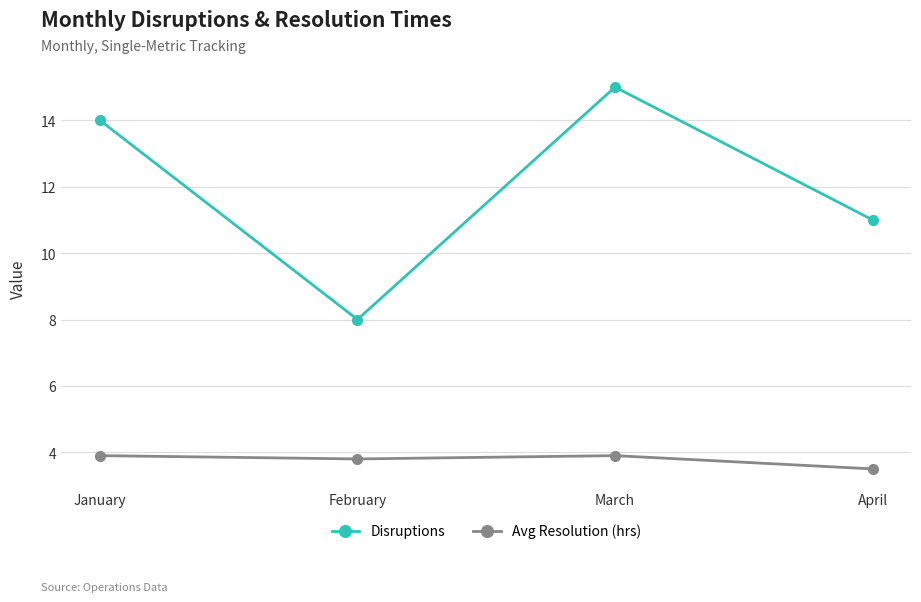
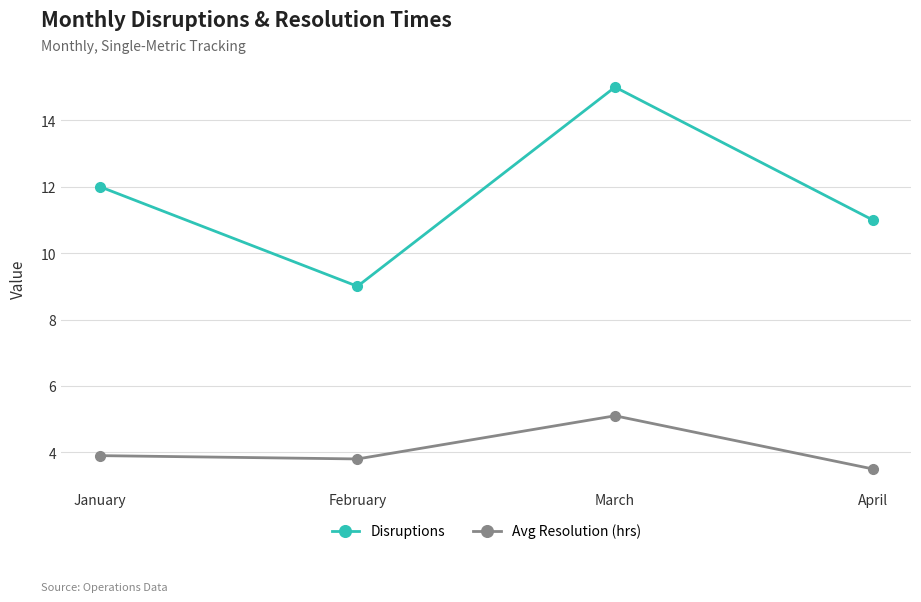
  {
    "Disruptions": {
-     "January": 14,
-     "February": 8,
+     "January": 12,
+     "February": 9,
      "March": 15,
      "April": 11
    },
    "Avg Resolution (hrs)": {
      "January": 3.9,
      "February": 3.8,
-     "March": 3.9,
+     "March": 5.1,
      "April": 3.5
    }
  }
